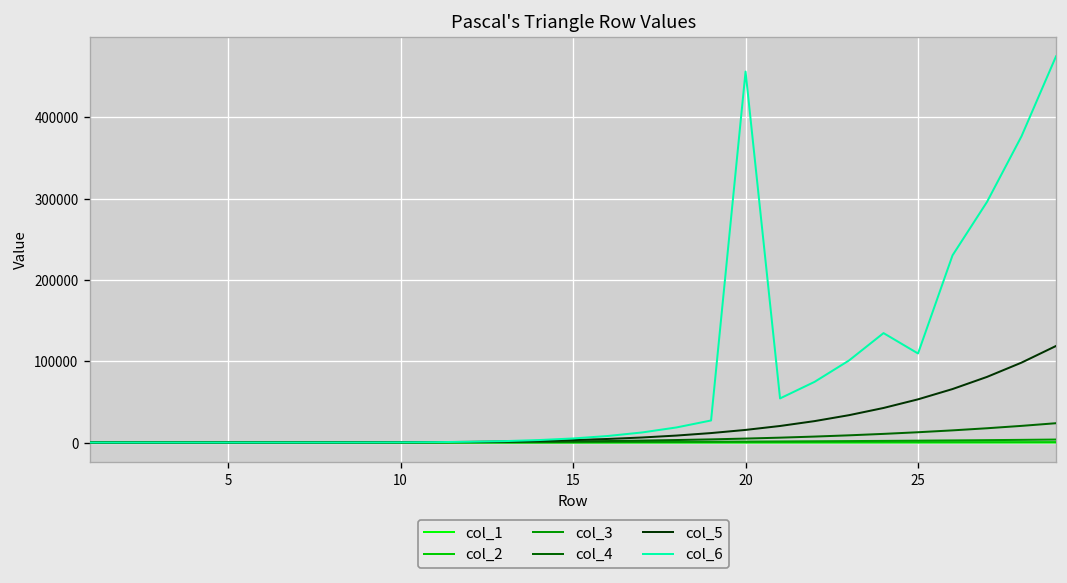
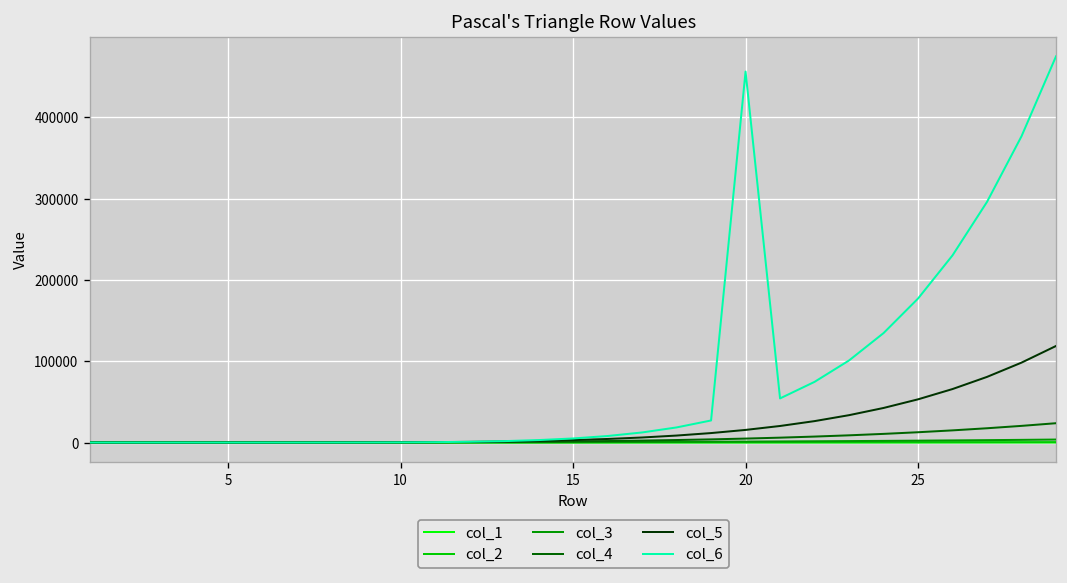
  {
    "col_6": {
      "20": 460000,
-     "25": 110000
+     "25": 180000
    }
  }
